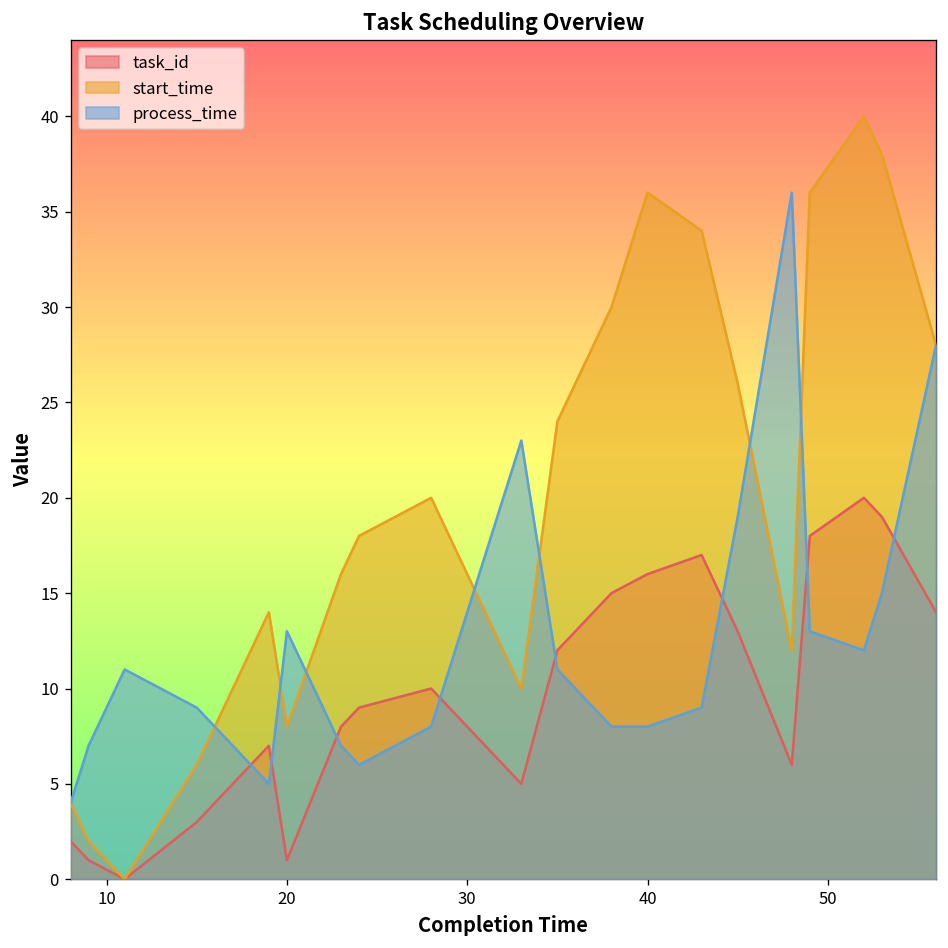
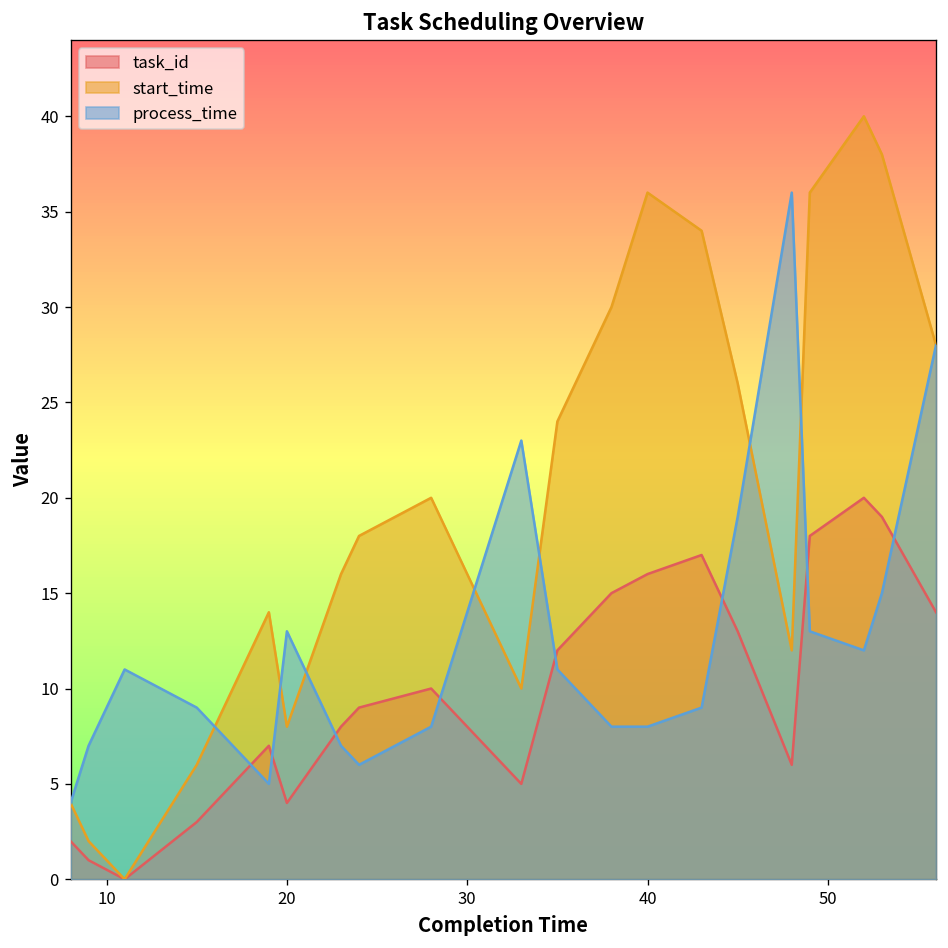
  {
    "task_id": {
-     "20": 1,
+     "20": 4,
      "40": 16
    },
    "start_time": {
      "20": 8,
      "40": 36
    },
    "process_time": {
      "20": 13,
      "40": 8
    }
  }
